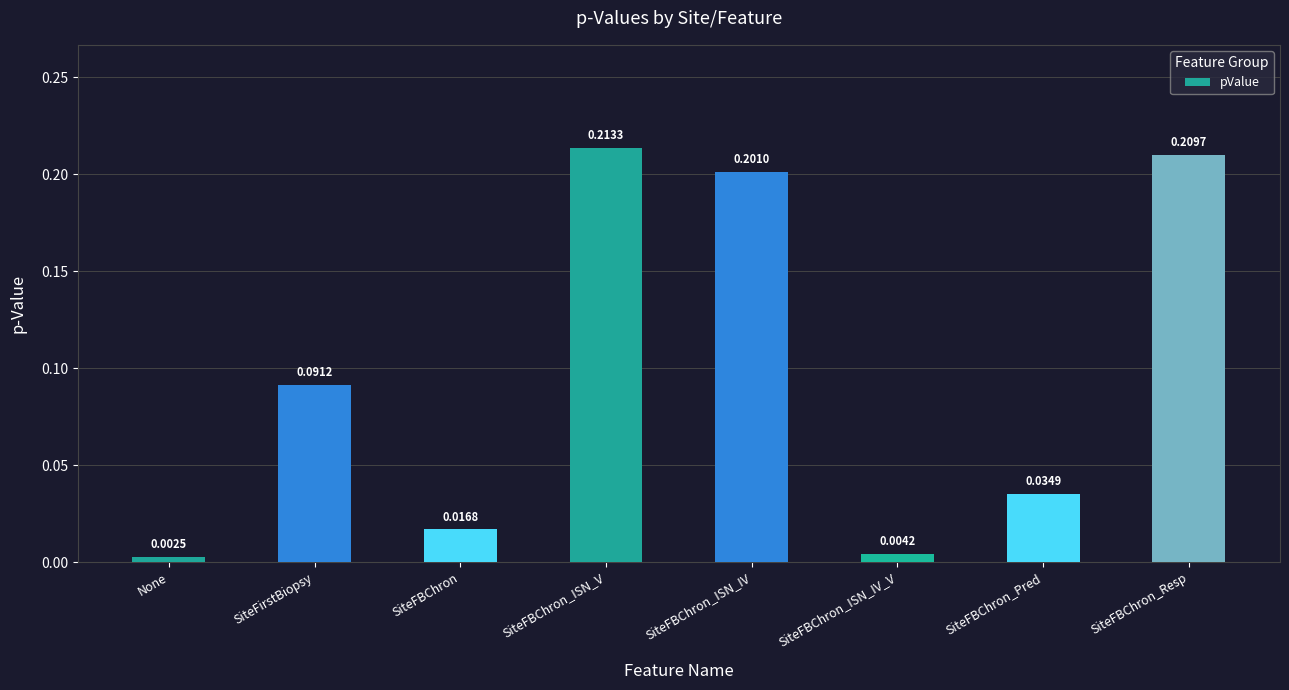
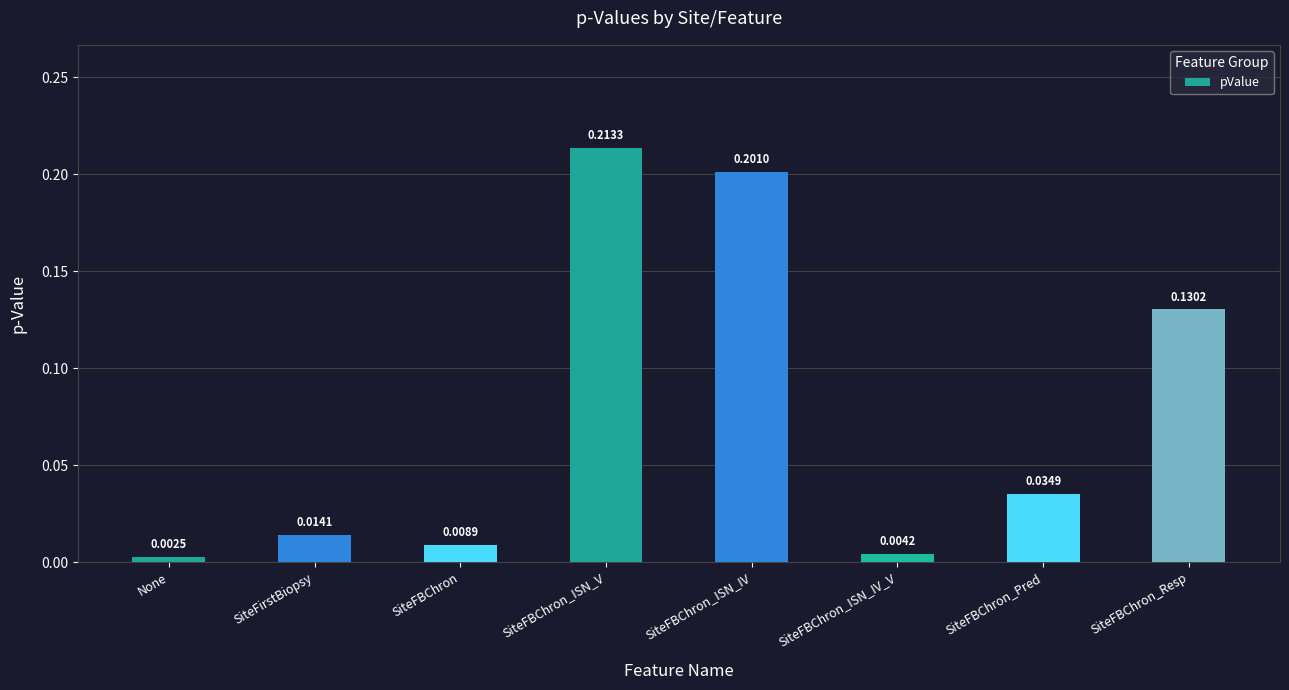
  {
    "None": 0.0025,
-   "SiteFirstBiopsy": 0.0912,
-   "SiteFBChron": 0.0168,
+   "SiteFirstBiopsy": 0.0141,
+   "SiteFBChron": 0.0089,
    "SiteFBChron_ISN_V": 0.2133,
    "SiteFBChron_ISN_IV": 0.2010,
    "SiteFBChron_ISN_IV_V": 0.0042,
    "SiteFBChron_Pred": 0.0349,
-   "SiteFBChron_Resp": 0.2097
+   "SiteFBChron_Resp": 0.1302
  }
